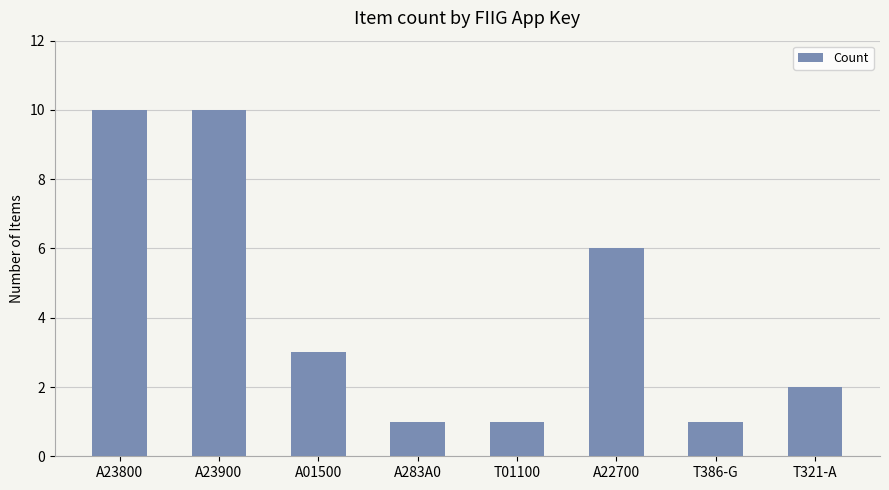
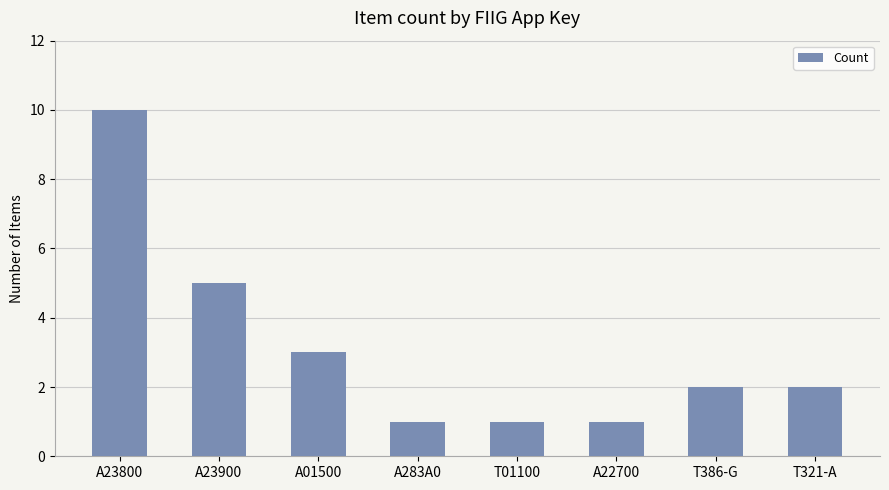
  {
    "A23800": 10,
-   "A23900": 10,
+   "A23900": 5,
    "A01500": 3,
    "A283A0": 1,
    "T01100": 1,
-   "A22700": 6,
-   "T386-G": 1,
+   "A22700": 1,
+   "T386-G": 2,
    "T321-A": 2
  }
